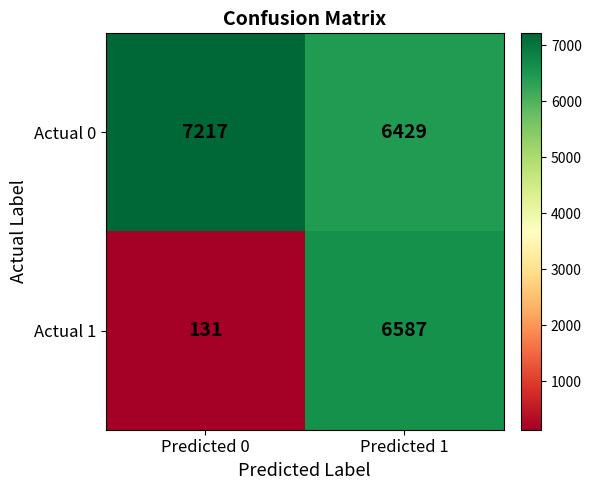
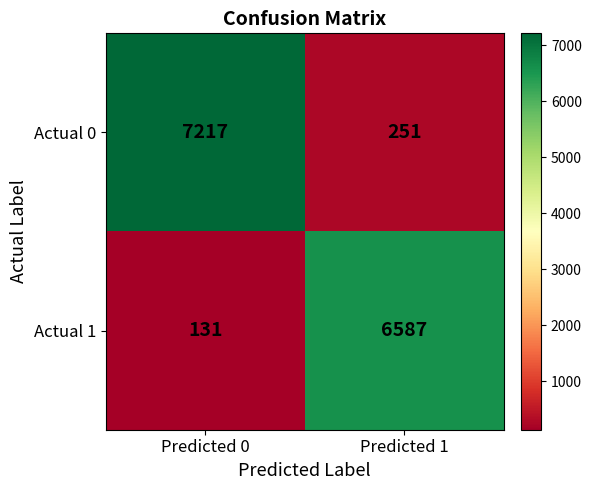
  {
    "Actual 0": {
      "Predicted 0": 7217,
-     "Predicted 1": 6429
+     "Predicted 1": 251
    },
    "Actual 1": {
      "Predicted 0": 131,
      "Predicted 1": 6587
    }
  }
